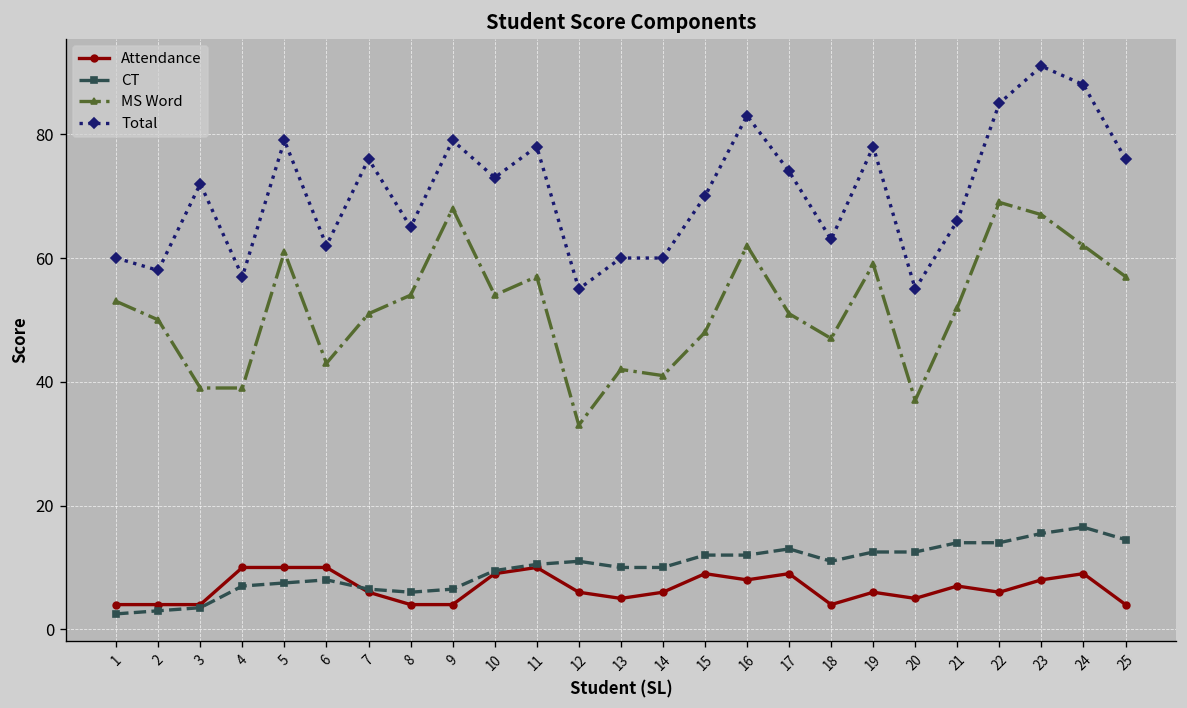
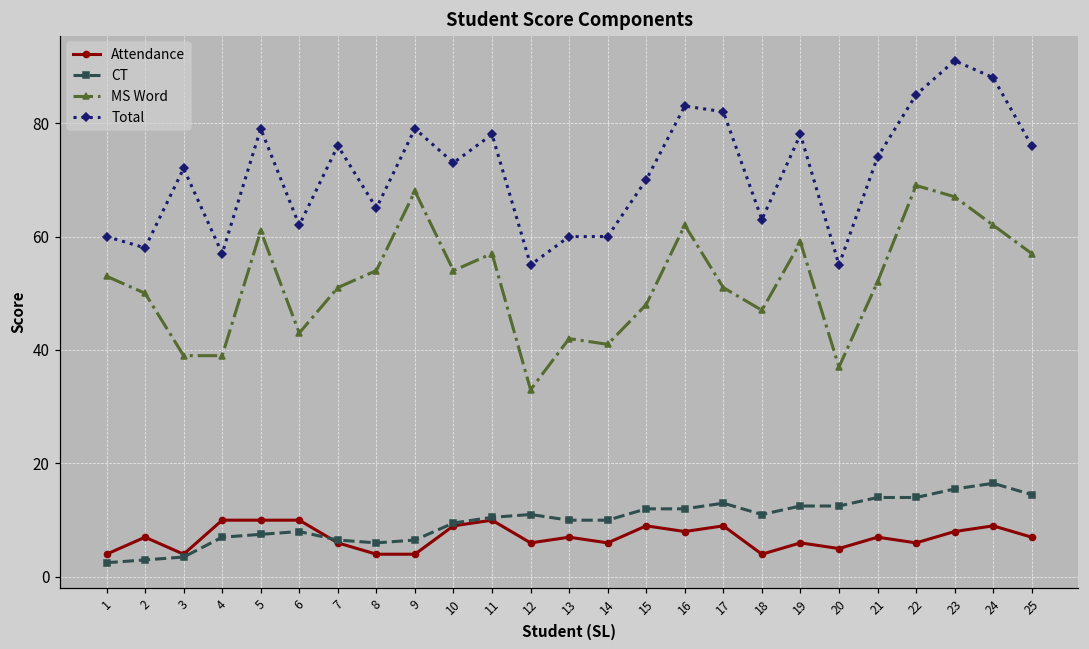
  {
    "Attendance": {
      "1": 4,
-     "2": 4,
+     "2": 7,
      "3": 4,
      "4": 10,
      "5": 10,
      "6": 10,
      "7": 6,
      "8": 4,
      "9": 4,
      "11": 10,
      "12": 6,
-     "13": 5,
+     "13": 7,
      "14": 6,
      "15": 9,
      "16": 8,
      "17": 9,
      "18": 4,
      "19": 6,
      "20": 5,
      "21": 7,
      "22": 6,
      "23": 8,
      "24": 9,
-     "25": 4
+     "25": 7
    },
    "Total": {
      "1": 60,
      "2": 58,
      "3": 72,
      "4": 57,
      "5": 79,
      "6": 62,
      "7": 76,
      "8": 65,
      "9": 79,
      "10": 73,
      "11": 78,
      "12": 55,
      "13": 60,
      "14": 60,
      "15": 70,
      "16": 83,
-     "17": 74,
+     "17": 82,
      "18": 63,
      "19": 78,
      "20": 55,
-     "21": 66,
+     "21": 74,
      "22": 85,
      "23": 91,
      "24": 88,
      "25": 76
    }
  }
